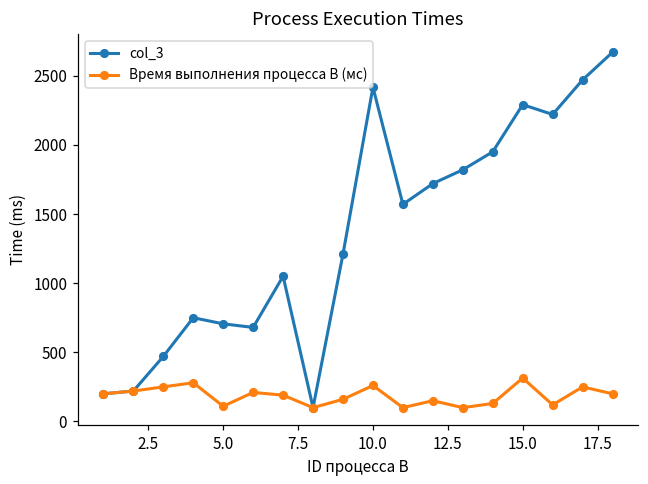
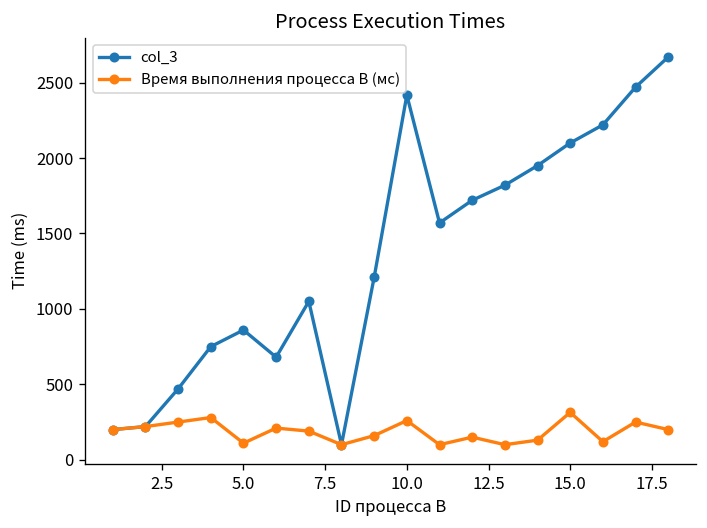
  {
    "col_3": {
-     "5.0": 710,
+     "5.0": 860,
      "10.0": 2420,
-     "15.0": 2290
+     "15.0": 2100
    },
    "Время выполнения процесса B (мс)": {
      "5.0": 110,
      "10.0": 260,
      "15.0": 310
    }
  }
